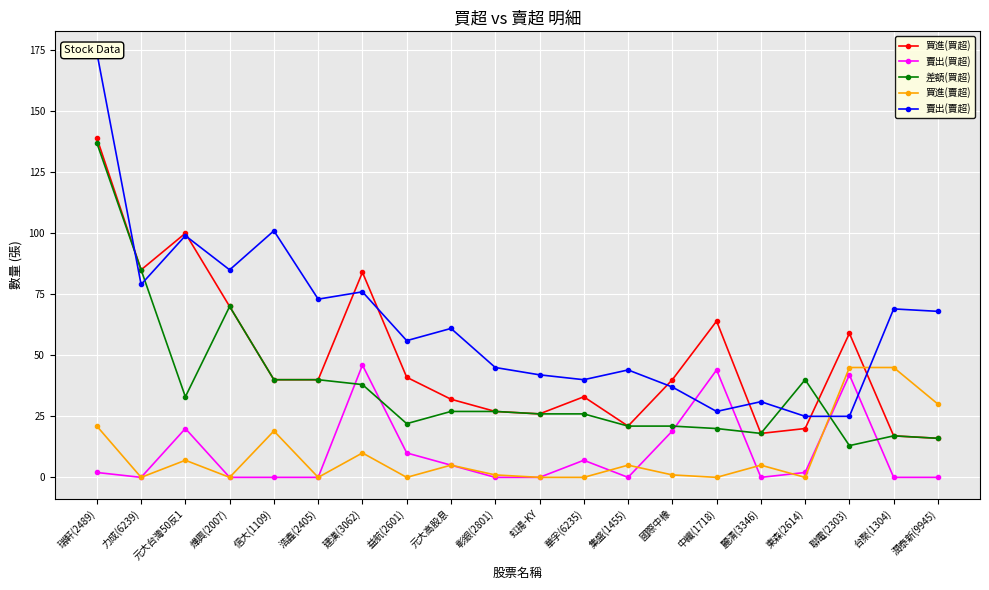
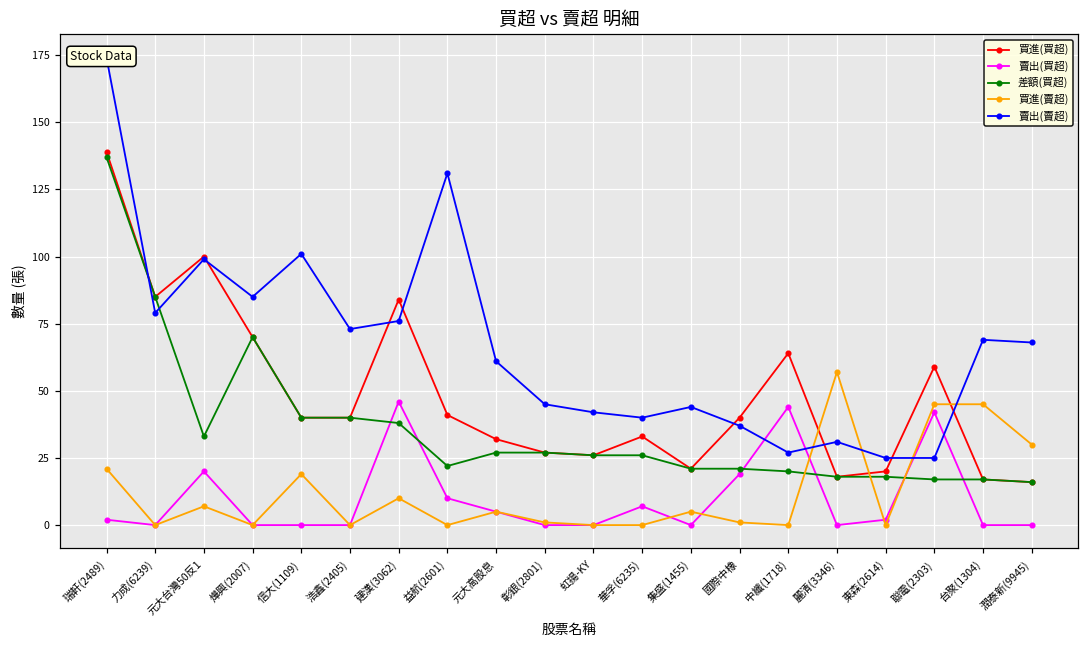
  {
    "買進(買超)": {
      "瑞軒(2489)": 139,
      "建漢(3062)": 84,
      "益航(2601)": 41,
      "元大高股息": 32,
      "華孚(6235)": 33,
      "國際中橡": 40,
      "中纖(1718)": 64,
      "東森(2614)": 20,
      "聯電(2303)": 59
    },
    "賣出(買超)": {
      "瑞軒(2489)": 2,
      "元大台灣50反1": 20,
      "信大(1109)": 0,
      "建漢(3062)": 46,
      "益航(2601)": 10,
      "華孚(6235)": 7,
      "集盛(1455)": 0,
      "國際中橡": 19,
      "中纖(1718)": 44,
      "麗清(3346)": 0,
      "東森(2614)": 2,
      "聯電(2303)": 42,
      "台聚(1304)": 0,
      "潤泰新(9945)": 0
    },
    "差額(買超)": {
      "瑞軒(2489)": 137,
      "元大台灣50反1": 33,
      "建漢(3062)": 38,
      "益航(2601)": 22,
      "元大高股息": 27,
      "華孚(6235)": 26,
      "國際中橡": 21,
      "中纖(1718)": 20,
-     "東森(2614)": 40,
-     "聯電(2303)": 13
+     "東森(2614)": 18,
+     "聯電(2303)": 17
    },
    "買進(賣超)": {
      "瑞軒(2489)": 21,
      "元大台灣50反1": 7,
      "信大(1109)": 19,
      "建漢(3062)": 10,
      "益航(2601)": 0,
      "華孚(6235)": 0,
      "集盛(1455)": 5,
      "國際中橡": 1,
      "中纖(1718)": 0,
-     "麗清(3346)": 5,
+     "麗清(3346)": 57,
      "東森(2614)": 0,
      "聯電(2303)": 45,
      "台聚(1304)": 45,
      "潤泰新(9945)": 30
    },
    "賣出(賣超)": {
      "力成(6239)": 79,
      "燁興(2007)": 85,
      "信大(1109)": 101,
      "浩鑫(2405)": 73,
      "建漢(3062)": 76,
-     "益航(2601)": 56,
+     "益航(2601)": 131,
      "元大高股息": 61,
      "彰銀(2801)": 45,
      "虹揚-KY": 42,
      "華孚(6235)": 40,
      "集盛(1455)": 44,
      "國際中橡": 37,
      "中纖(1718)": 27,
      "麗清(3346)": 31,
      "東森(2614)": 25,
      "聯電(2303)": 25,
      "台聚(1304)": 69,
      "潤泰新(9945)": 68
    }
  }
